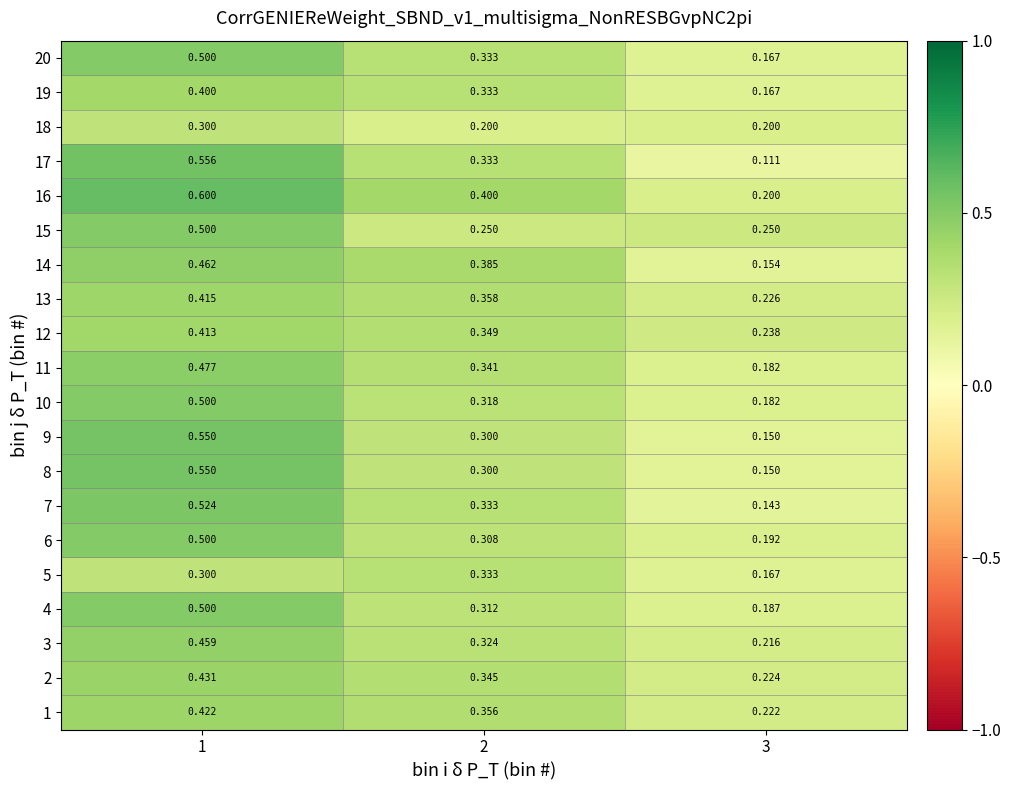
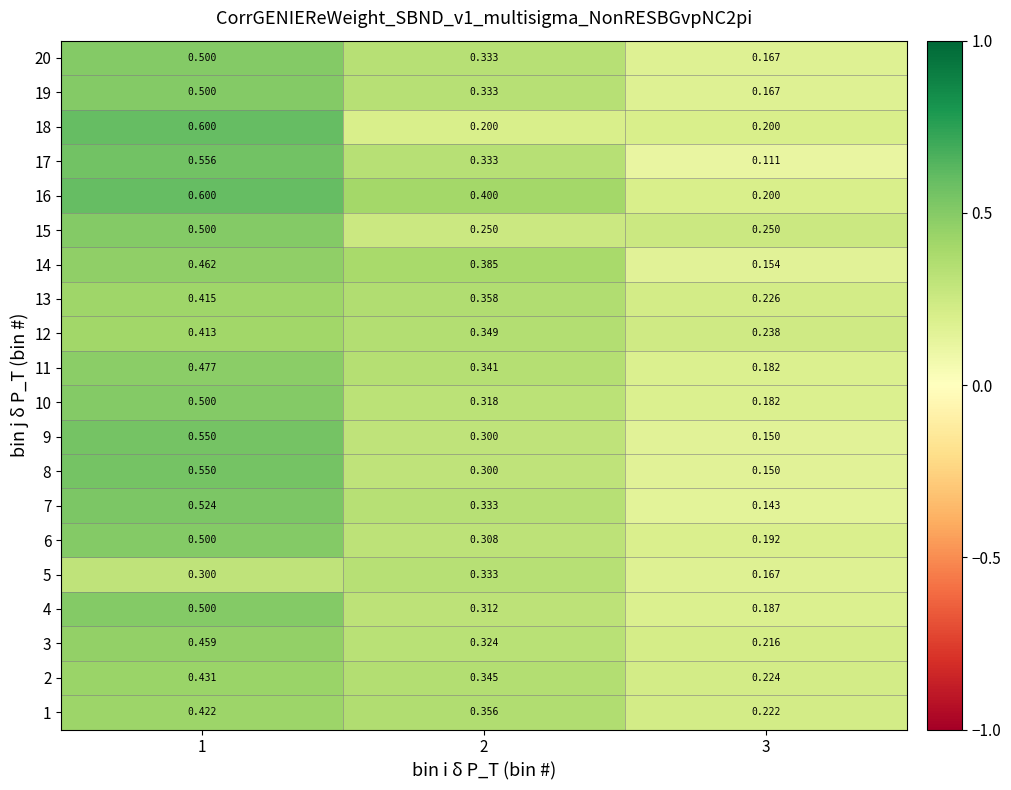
  {
    "20": {
      "1": 0.500,
      "2": 0.333,
      "3": 0.167
    },
    "19": {
-     "1": 0.400,
+     "1": 0.500,
      "2": 0.333,
      "3": 0.167
    },
    "18": {
-     "1": 0.300,
+     "1": 0.600,
      "2": 0.200,
      "3": 0.200
    },
    "17": {
      "1": 0.556,
      "2": 0.333,
      "3": 0.111
    },
    "16": {
      "1": 0.600,
      "2": 0.400,
      "3": 0.200
    },
    "15": {
      "1": 0.500,
      "2": 0.250,
      "3": 0.250
    },
    "14": {
      "1": 0.462,
      "2": 0.385,
      "3": 0.154
    },
    "13": {
      "1": 0.415,
      "2": 0.358,
      "3": 0.226
    },
    "12": {
      "1": 0.413,
      "2": 0.349,
      "3": 0.238
    },
    "11": {
      "1": 0.477,
      "2": 0.341,
      "3": 0.182
    },
    "10": {
      "1": 0.500,
      "2": 0.318,
      "3": 0.182
    },
    "9": {
      "1": 0.550,
      "2": 0.300,
      "3": 0.150
    },
    "8": {
      "1": 0.550,
      "2": 0.300,
      "3": 0.150
    },
    "7": {
      "1": 0.524,
      "2": 0.333,
      "3": 0.143
    },
    "6": {
      "1": 0.500,
      "2": 0.308,
      "3": 0.192
    },
    "5": {
      "1": 0.300,
      "2": 0.333,
      "3": 0.167
    },
    "4": {
      "1": 0.500,
      "2": 0.312,
      "3": 0.187
    },
    "3": {
      "1": 0.459,
      "2": 0.324,
      "3": 0.216
    },
    "2": {
      "1": 0.431,
      "2": 0.345,
      "3": 0.224
    },
    "1": {
      "1": 0.422,
      "2": 0.356,
      "3": 0.222
    }
  }
